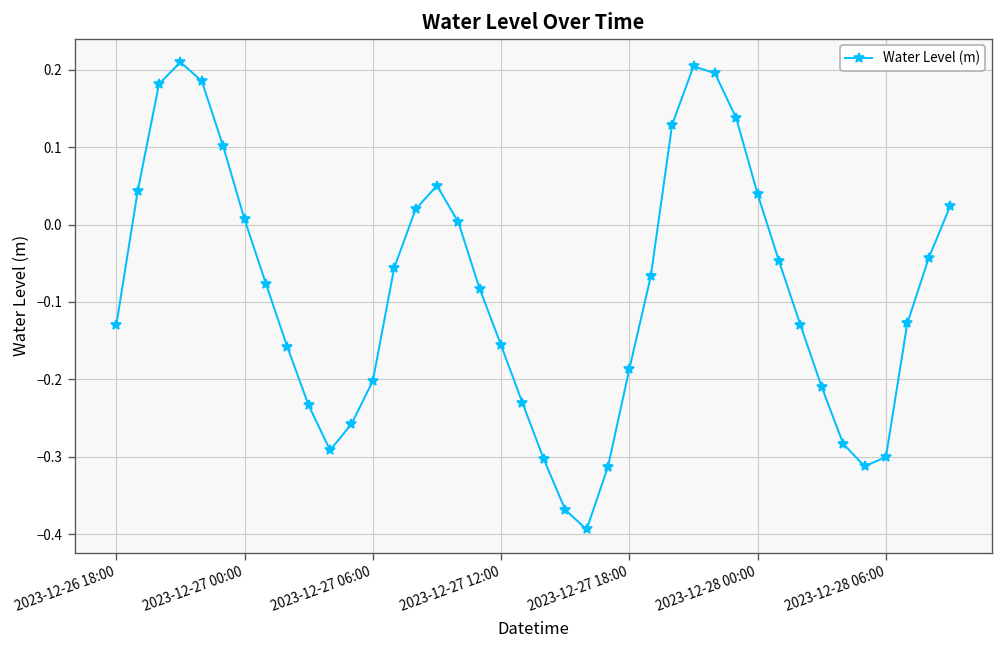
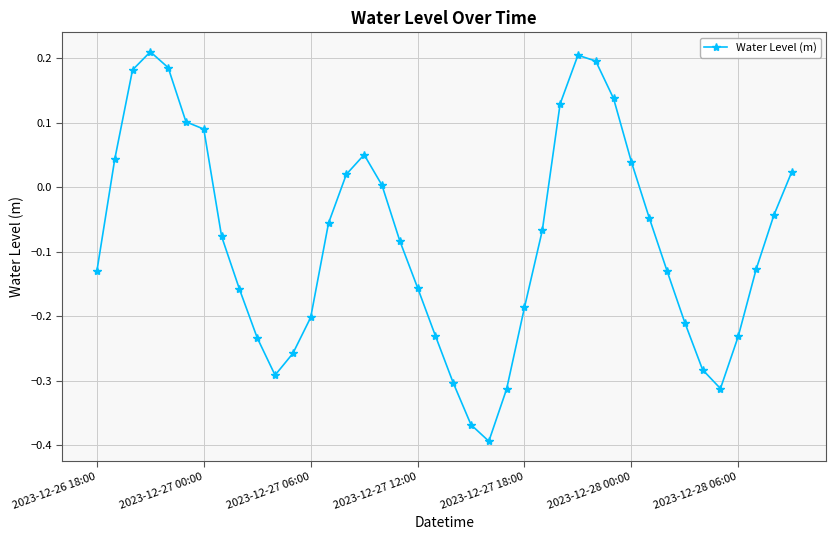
  {
    "2023-12-26 18:00": -0.13,
-   "2023-12-27 00:00": 0.01,
+   "2023-12-27 00:00": 0.09,
    "2023-12-27 06:00": -0.20,
    "2023-12-27 12:00": -0.16,
    "2023-12-27 18:00": -0.19,
    "2023-12-28 00:00": 0.04,
-   "2023-12-28 06:00": -0.30
+   "2023-12-28 06:00": -0.23
  }
